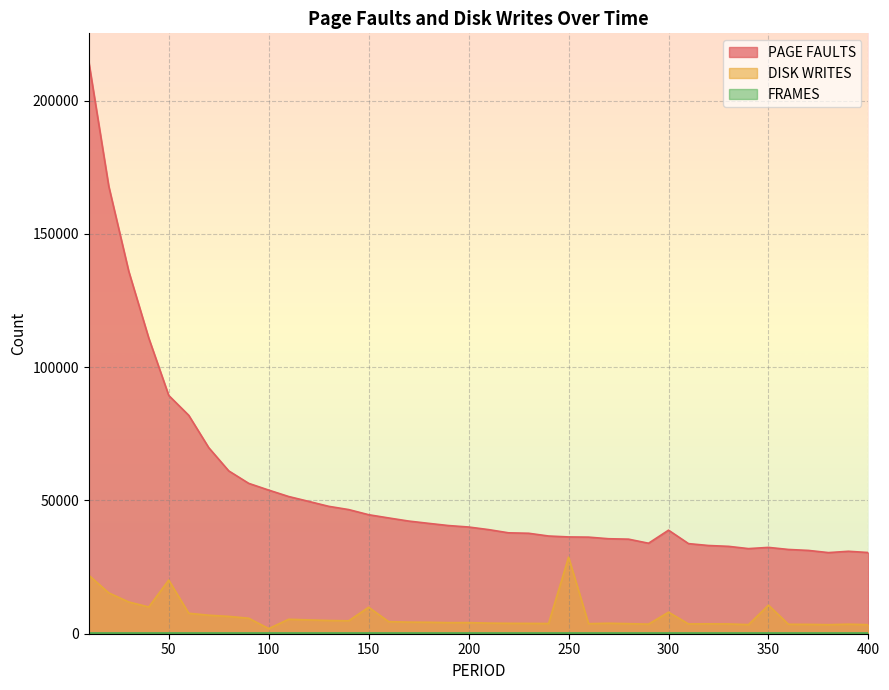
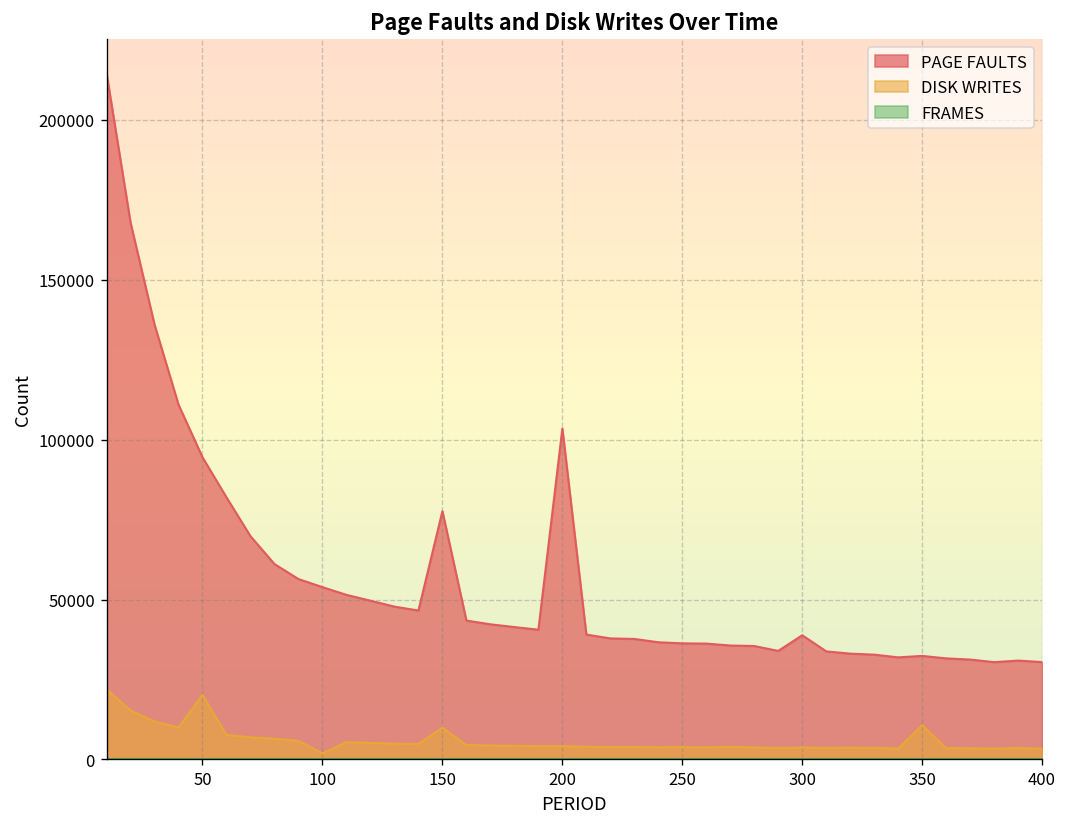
  {
    "PAGE FAULTS": {
-     "50": 89000,
+     "50": 94000,
      "100": 54000,
-     "150": 45000,
-     "200": 40000,
+     "150": 78000,
+     "200": 103000,
      "250": 36000,
      "300": 39000,
      "350": 32000,
      "400": 30000
    },
    "DISK WRITES": {
      "50": 20000,
      "100": 2000,
      "150": 10000,
      "200": 4000,
-     "250": 29000,
-     "300": 8000,
+     "250": 4000,
+     "300": 4000,
      "350": 11000,
      "400": 3000
    },
    "FRAMES": {
      "50": 0,
      "100": 0,
      "150": 0,
      "200": 0,
      "250": 0,
      "300": 0,
      "350": 0,
      "400": 0
    }
  }
